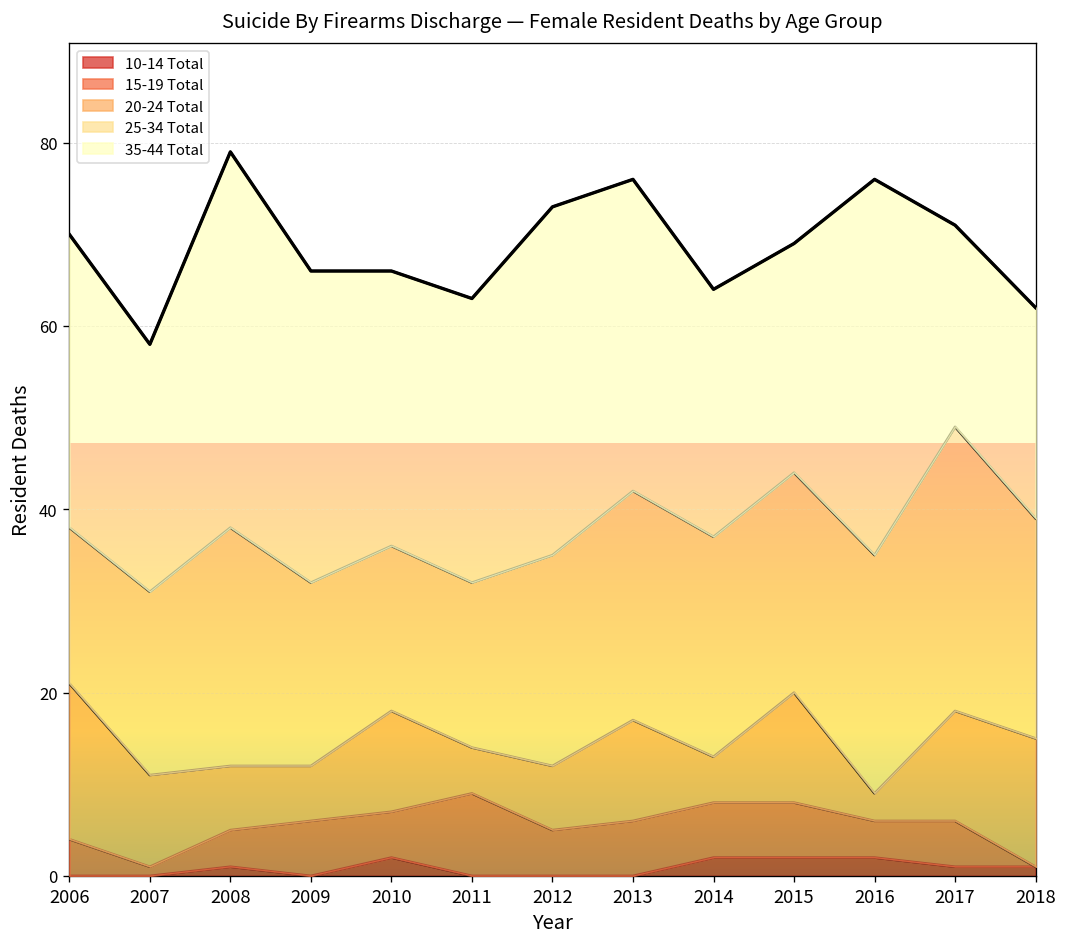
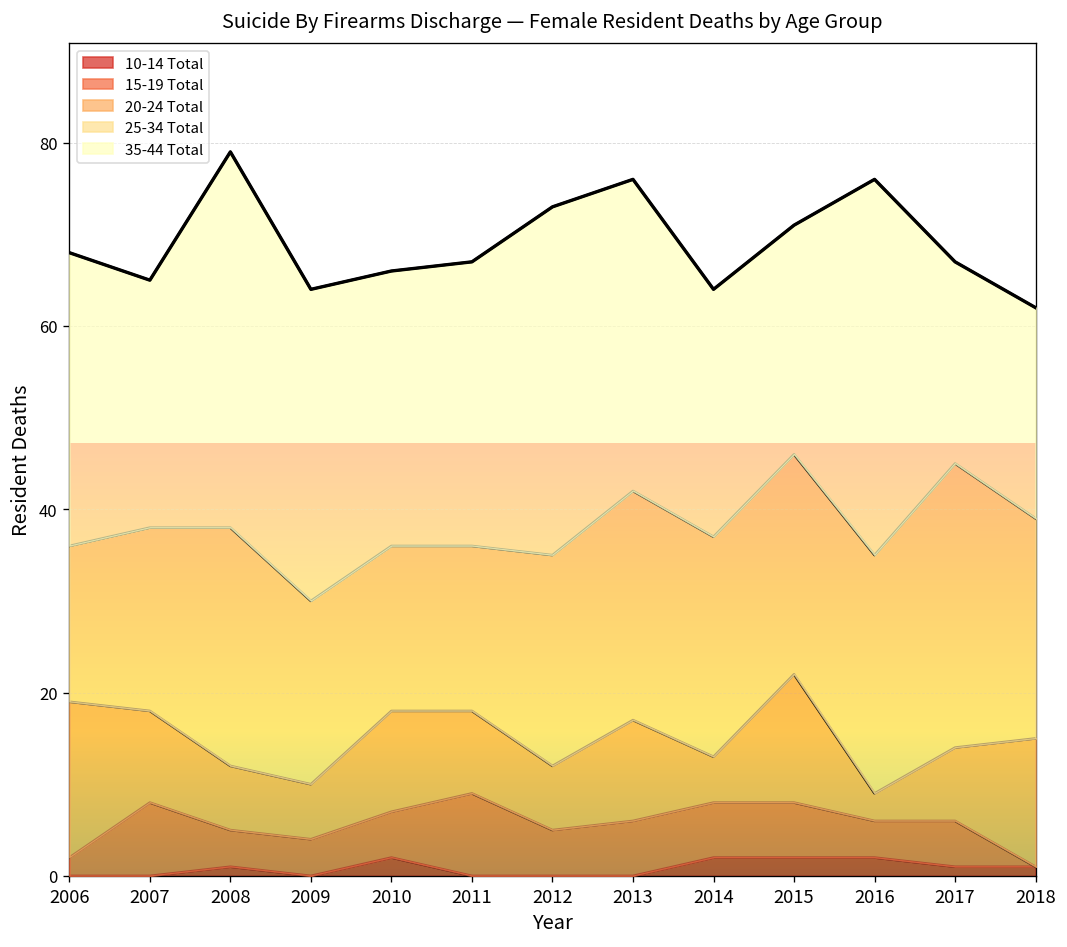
  {
    "10-14 Total": {
      "2006": 0,
      "2007": 0,
      "2008": 1,
      "2009": 0,
      "2010": 2,
      "2011": 0,
      "2012": 0,
      "2013": 0,
      "2014": 2,
      "2015": 2,
      "2016": 2,
      "2017": 1
    },
    "15-19 Total": {
-     "2006": 4,
-     "2007": 1,
+     "2006": 2,
+     "2007": 8,
      "2008": 5,
-     "2009": 6,
+     "2009": 4,
      "2010": 7,
      "2011": 9,
      "2012": 5,
      "2013": 6,
      "2014": 8,
      "2015": 8,
      "2016": 6,
      "2017": 6
    },
    "20-24 Total": {
      "2006": 17,
      "2007": 10,
      "2008": 7,
      "2009": 6,
      "2010": 11,
-     "2011": 5,
+     "2011": 9,
      "2012": 7,
      "2013": 11,
      "2014": 5,
-     "2015": 12,
+     "2015": 14,
      "2016": 3,
-     "2017": 12,
+     "2017": 8,
      "2018": 14
    }
  }
